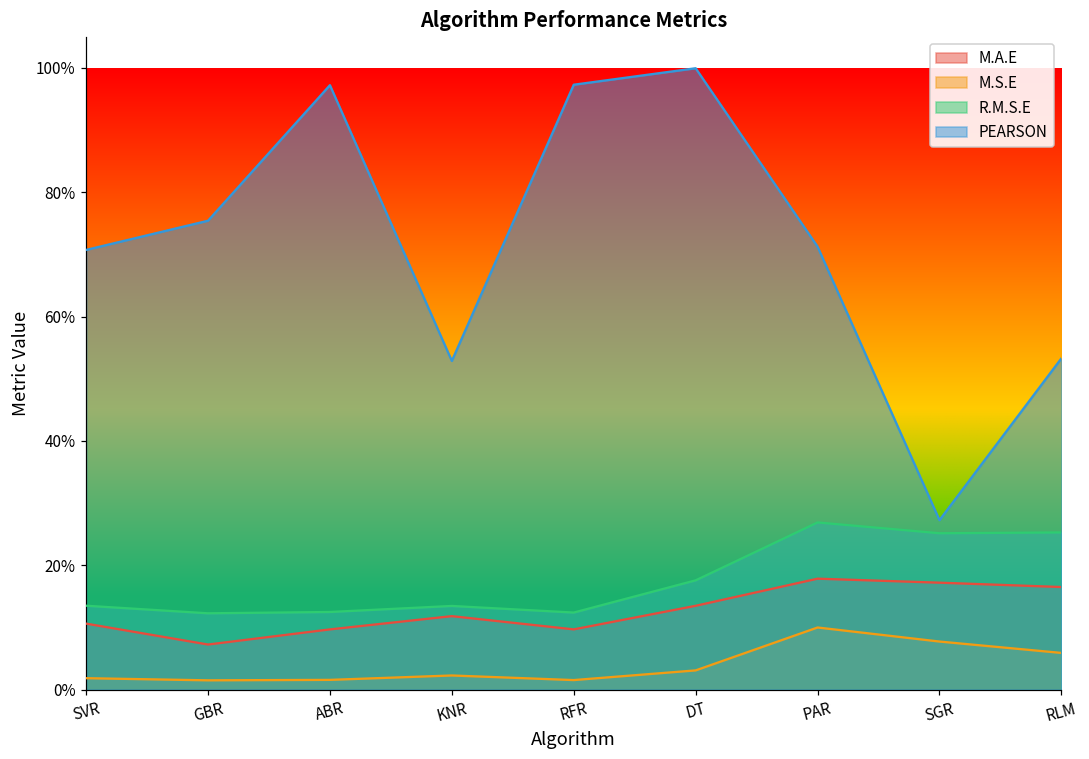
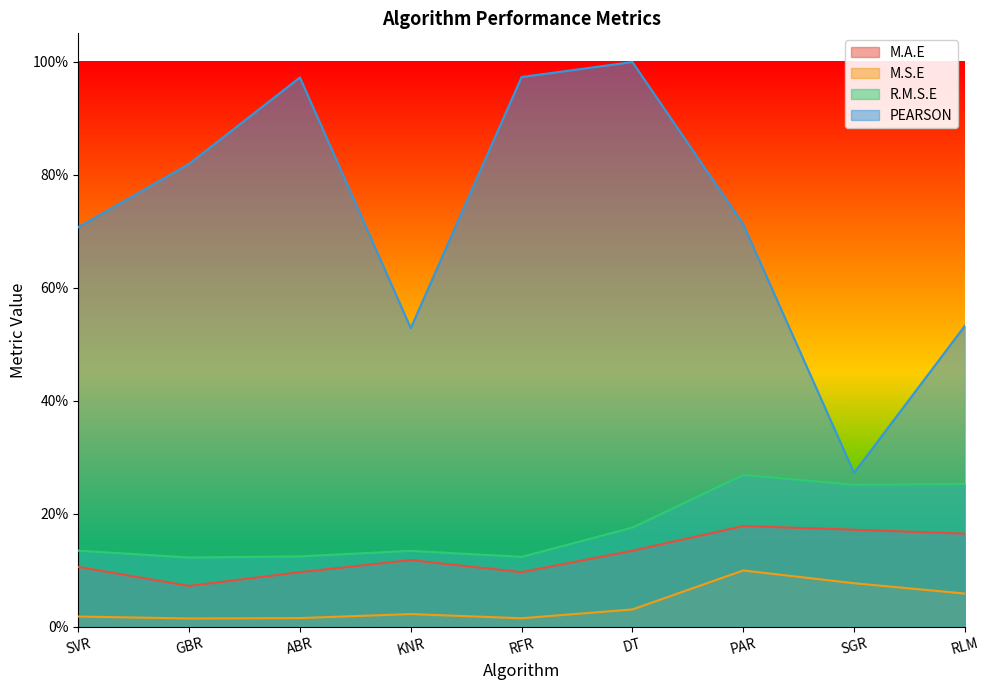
  {
    "M.A.E": {
      "SVR": "11%",
      "GBR": "7%",
      "ABR": "10%",
      "KNR": "12%",
      "RFR": "10%",
      "DT": "13%",
      "PAR": "18%",
      "SGR": "17%",
      "RLM": "17%"
    },
    "M.S.E": {
      "SVR": "2%",
      "GBR": "2%",
      "ABR": "2%",
      "KNR": "2%",
      "RFR": "2%",
      "DT": "3%",
      "PAR": "10%",
      "SGR": "8%",
      "RLM": "6%"
    },
    "R.M.S.E": {
      "SVR": "13%",
      "GBR": "12%",
      "ABR": "12%",
      "KNR": "13%",
      "RFR": "12%",
      "DT": "18%",
      "PAR": "27%",
      "SGR": "25%",
      "RLM": "25%"
    },
    "PEARSON": {
      "SVR": "71%",
-     "GBR": "75%",
+     "GBR": "82%",
      "ABR": "97%",
      "KNR": "53%",
      "RFR": "97%",
      "DT": "100%",
      "PAR": "71%",
      "SGR": "27%",
      "RLM": "53%"
    }
  }
